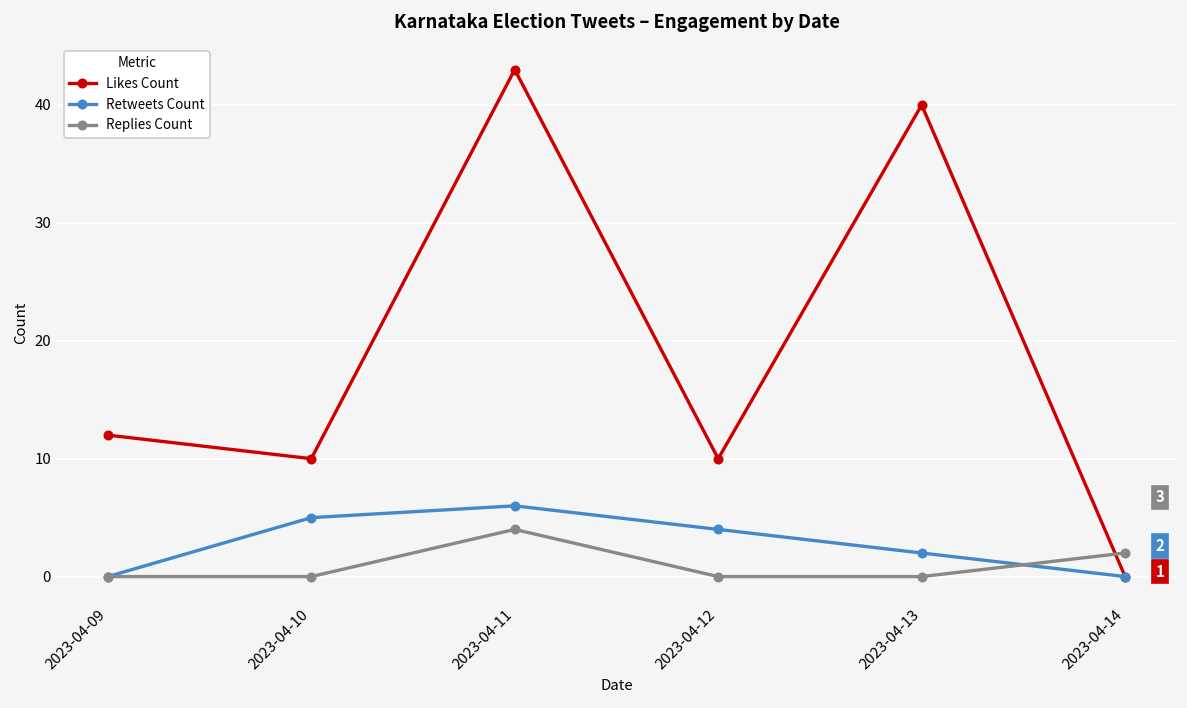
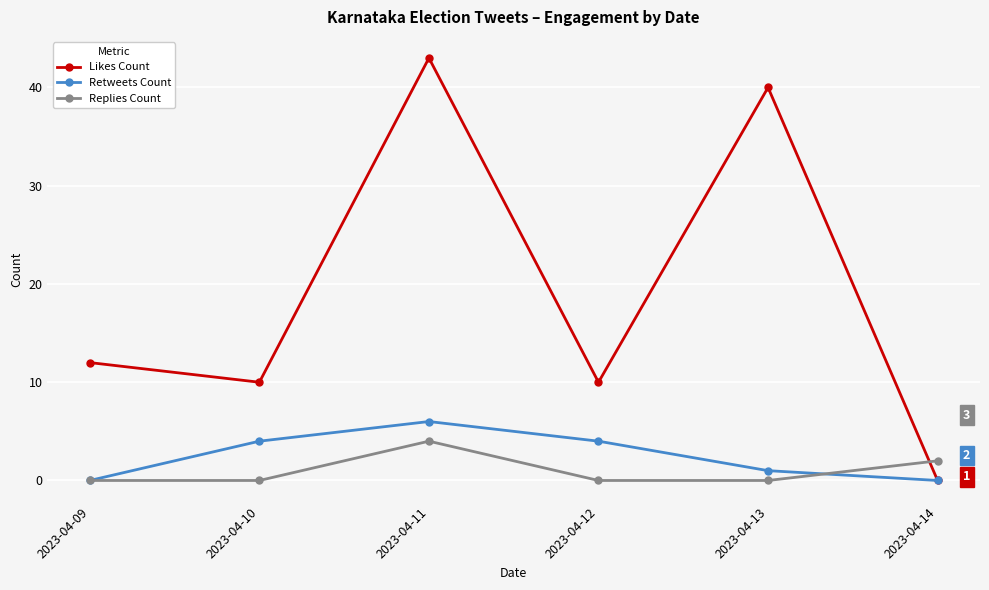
  {
    "Likes Count": {
      "2023-04-09": 12,
      "2023-04-10": 10,
      "2023-04-11": 43,
      "2023-04-12": 10,
      "2023-04-13": 40
    },
    "Retweets Count": {
-     "2023-04-10": 5,
+     "2023-04-10": 4,
      "2023-04-11": 6,
      "2023-04-12": 4,
-     "2023-04-13": 2
+     "2023-04-13": 1
    },
    "Replies Count": {
      "2023-04-10": 0,
      "2023-04-11": 4,
      "2023-04-12": 0,
      "2023-04-13": 0
    }
  }
